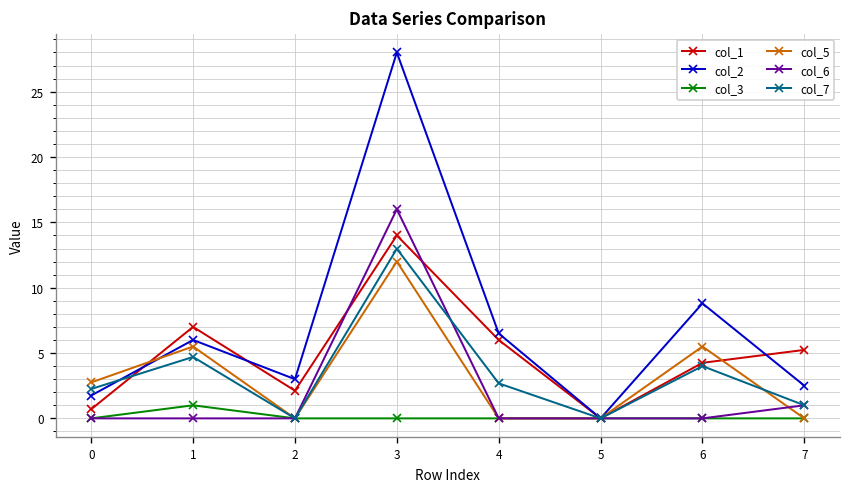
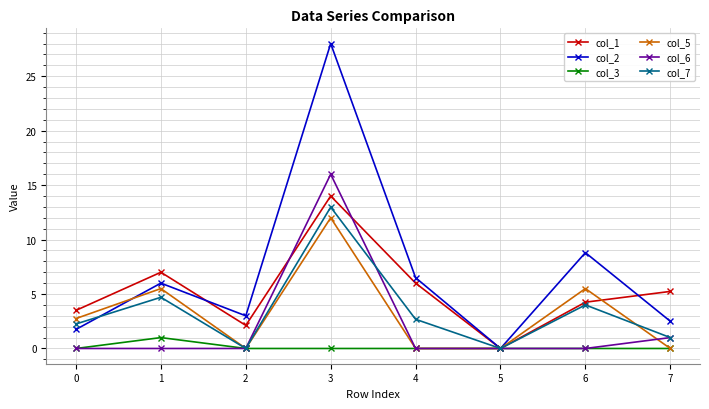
  {
    "col_1": {
-     "0": 0.7,
+     "0": 3.5,
      "1": 7.0,
      "2": 2.1,
      "3": 14.0,
      "4": 6.0,
      "6": 4.3,
      "7": 5.2
    },
    "col_2": {
      "0": 1.8,
      "1": 6.0,
      "2": 3.0,
      "3": 28.0,
      "4": 6.5,
      "6": 8.8,
      "7": 2.5
    },
    "col_3": {
      "1": 1.0,
      "3": 0.0
    },
    "col_5": {
      "0": 2.8,
      "1": 5.5,
      "3": 12.0,
      "6": 5.5
    },
    "col_6": {
      "1": 0.0,
      "3": 16.0
    },
    "col_7": {
      "0": 2.3,
      "1": 4.7,
      "3": 13.0,
      "4": 2.7,
      "6": 4.0
    }
  }
